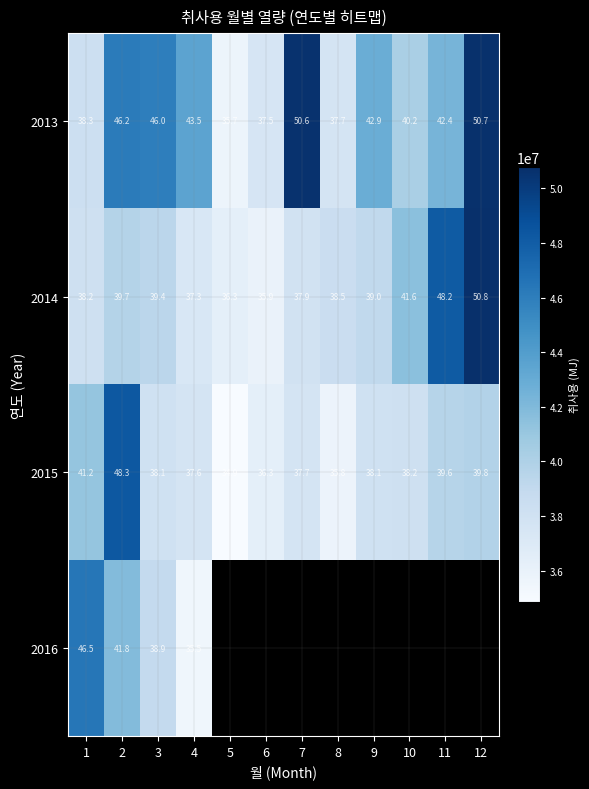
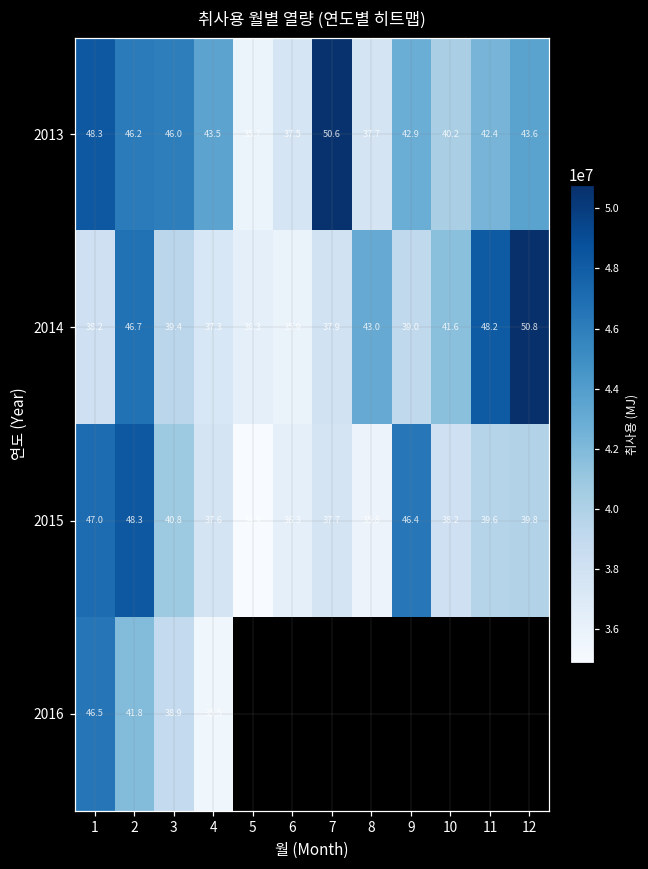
  {
    "2013": {
-     "1": 38.3,
+     "1": 48.3,
      "2": 46.2,
      "3": 46.0,
      "4": 43.5,
      "7": 50.6,
      "9": 42.9,
      "10": 40.2,
      "11": 42.4,
-     "12": 50.7
+     "12": 43.6
    },
    "2014": {
      "1": 38.2,
-     "2": 39.7,
+     "2": 46.7,
      "3": 39.4,
-     "8": 38.5,
+     "8": 43.0,
      "9": 39.0,
      "10": 41.6,
      "11": 48.2,
      "12": 50.8
    },
    "2015": {
-     "1": 41.2,
+     "1": 47.0,
      "2": 48.3,
-     "3": 38.1,
-     "9": 38.1,
+     "3": 40.8,
+     "9": 46.4,
      "10": 38.2,
      "11": 39.6,
      "12": 39.8
    },
    "2016": {
      "1": 46.5,
      "2": 41.8,
      "3": 38.9
    }
  }
